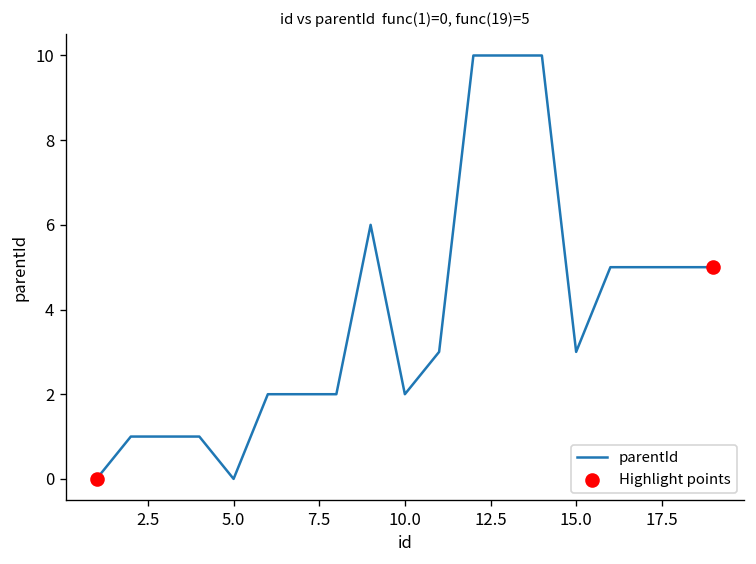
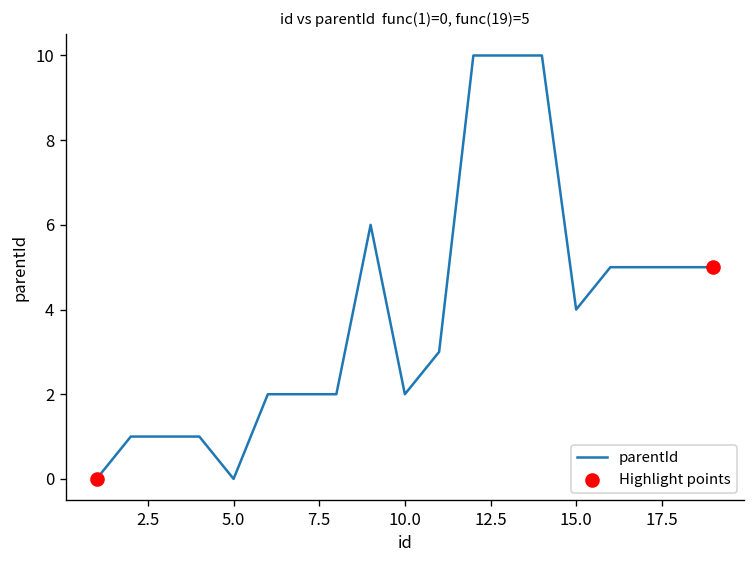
  {
    "parentId": {
      "5.0": 0,
      "10.0": 2,
-     "15.0": 3
+     "15.0": 4
    }
  }
